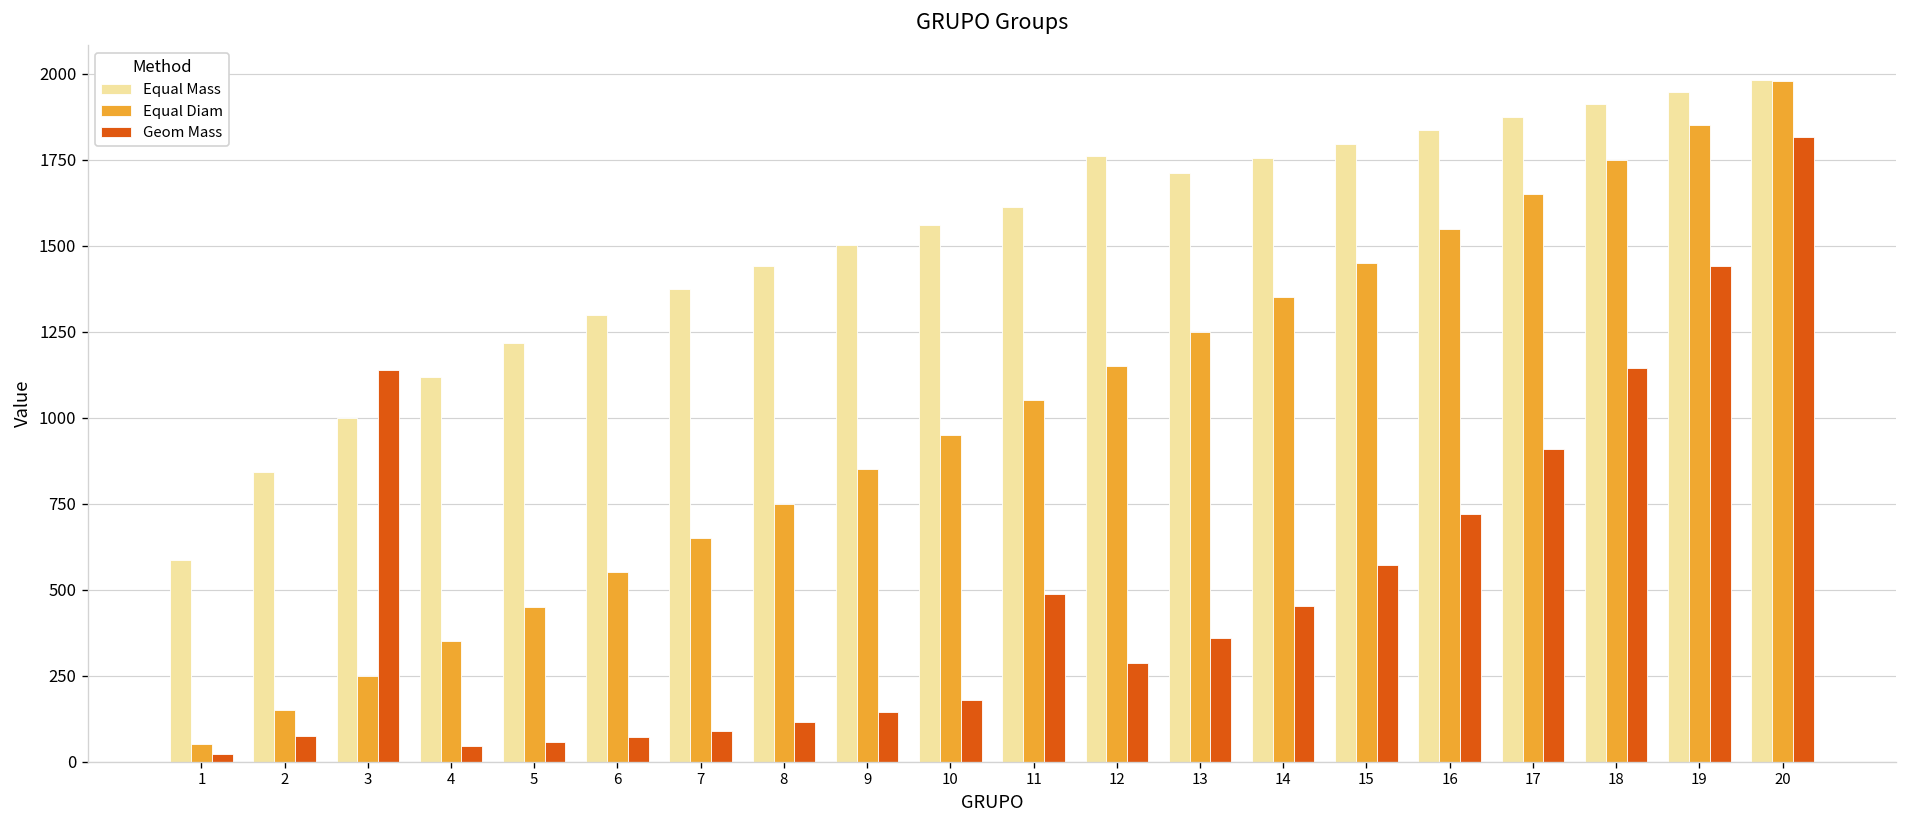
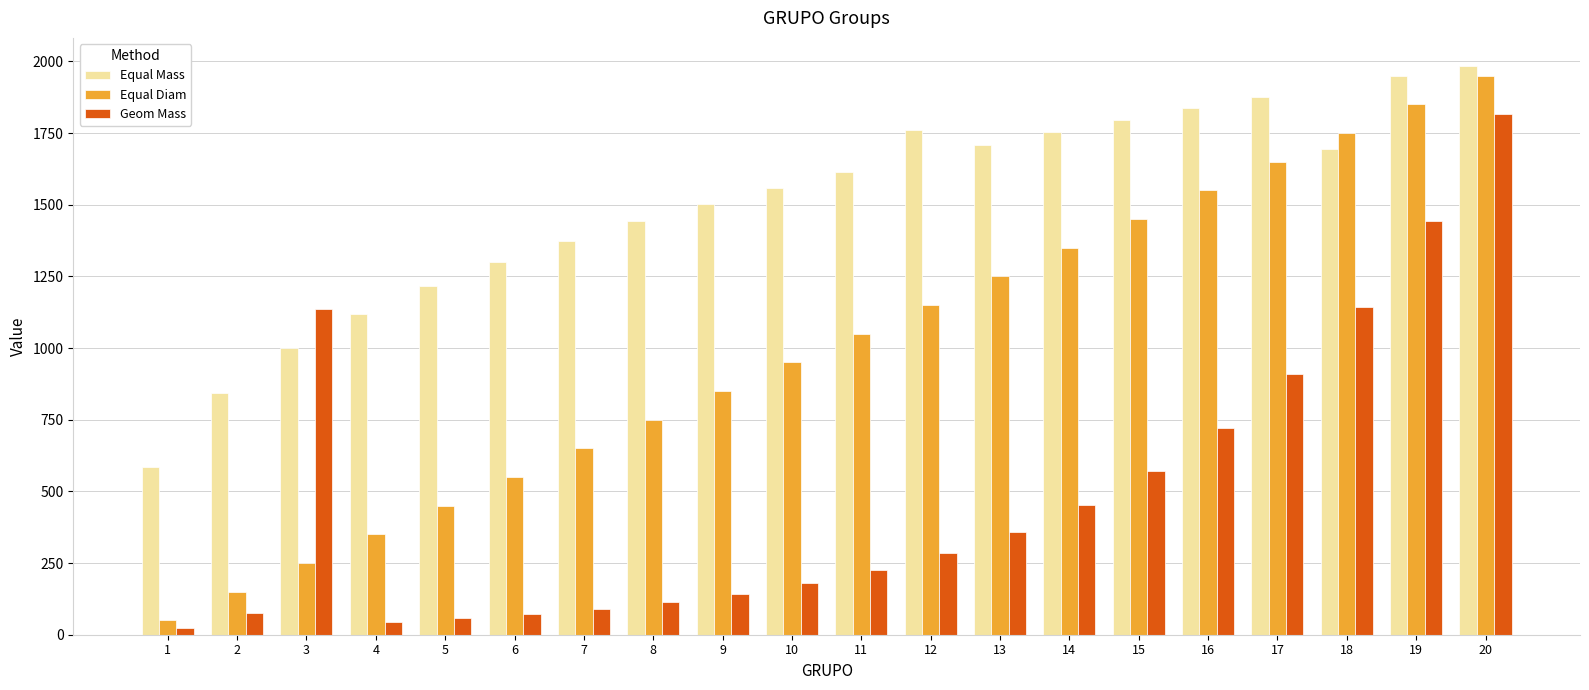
  {
    "Equal Mass": {
      "1": 590,
      "2": 840,
      "3": 1000,
      "4": 1120,
      "5": 1220,
      "6": 1300,
      "7": 1380,
      "8": 1440,
      "9": 1500,
      "10": 1560,
      "11": 1610,
      "12": 1760,
      "13": 1710,
      "14": 1750,
      "15": 1800,
      "16": 1840,
      "17": 1880,
-     "18": 1910,
+     "18": 1690,
      "19": 1950,
      "20": 1980
    },
    "Equal Diam": {
      "1": 50,
      "2": 150,
      "3": 250,
      "4": 350,
      "5": 450,
      "6": 550,
      "7": 650,
      "8": 750,
      "9": 850,
      "10": 950,
      "11": 1050,
      "12": 1150,
      "13": 1250,
      "14": 1350,
      "15": 1450,
      "16": 1550,
      "17": 1650,
      "18": 1750,
      "19": 1850,
-     "20": 1980
+     "20": 1950
    },
    "Geom Mass": {
      "1": 20,
      "2": 80,
      "3": 1140,
      "4": 50,
      "5": 60,
      "6": 70,
      "7": 90,
      "8": 110,
      "9": 140,
      "10": 180,
-     "11": 490,
+     "11": 230,
      "12": 290,
      "13": 360,
      "14": 450,
      "15": 570,
      "16": 720,
      "17": 910,
      "18": 1140,
      "19": 1440,
      "20": 1820
    }
  }
